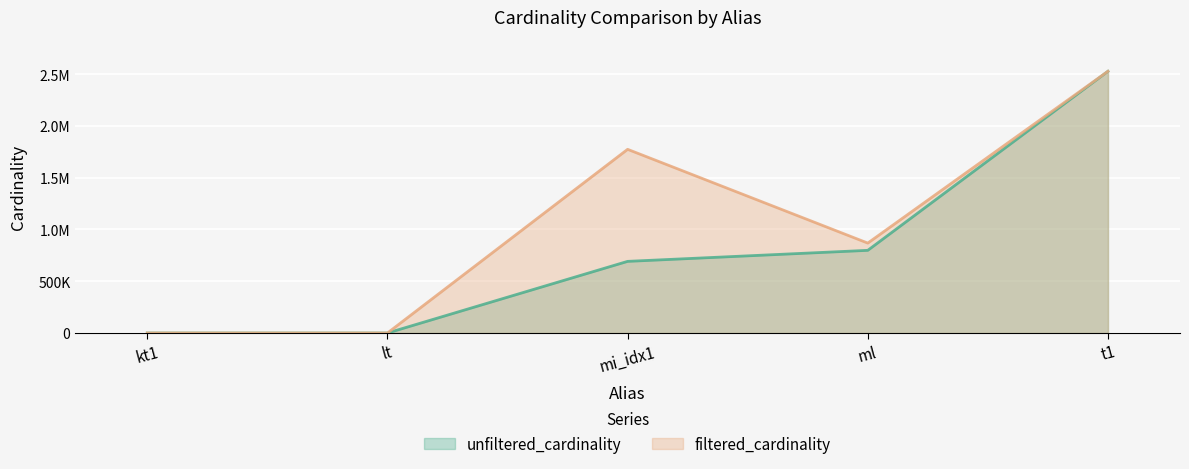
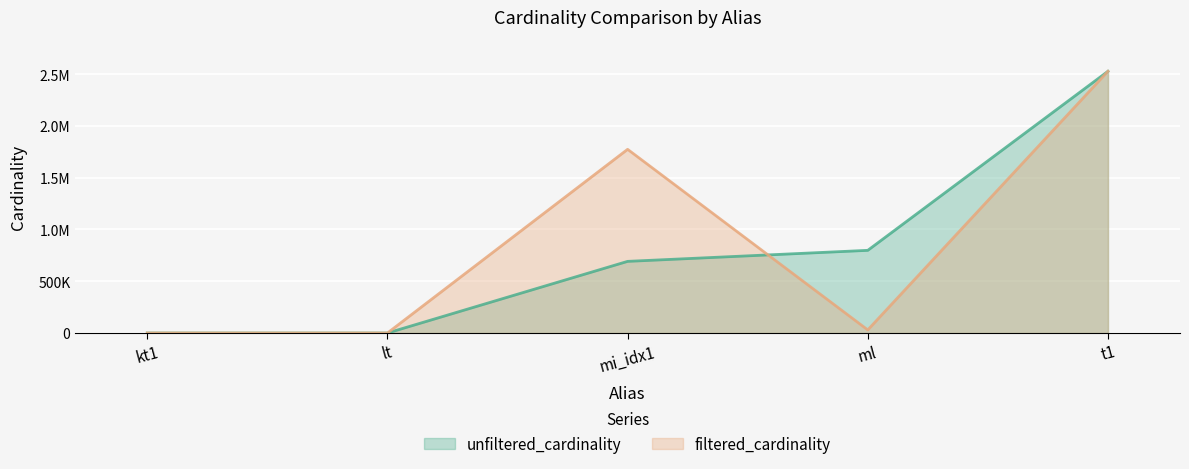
  {
    "unfiltered_cardinality": {
      "mi_idx1": 690000,
      "ml": 800000
    },
    "filtered_cardinality": {
      "mi_idx1": 1770000,
-     "ml": 870000
+     "ml": 30000
    }
  }
